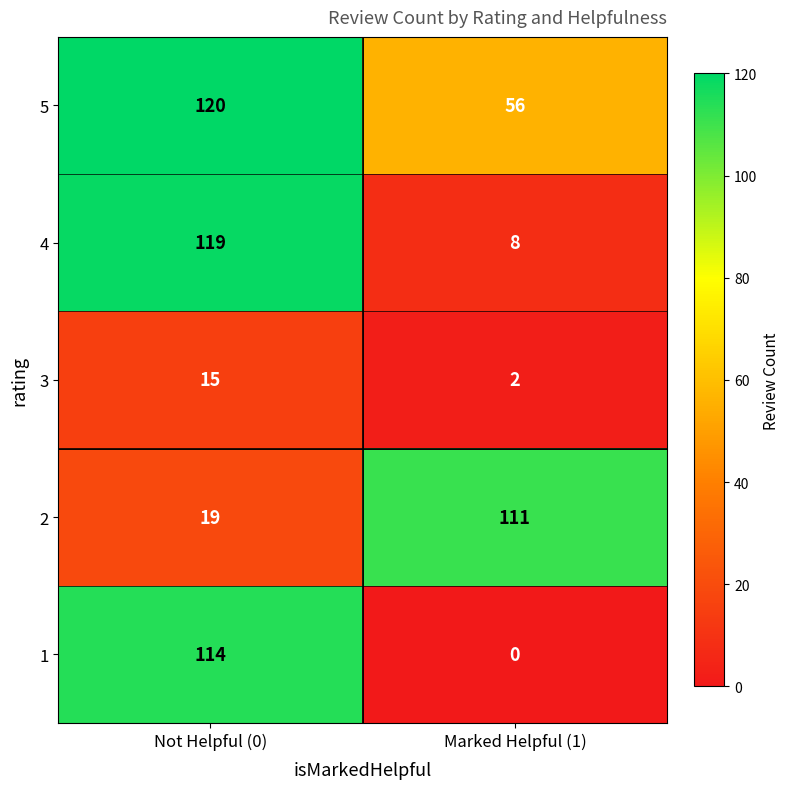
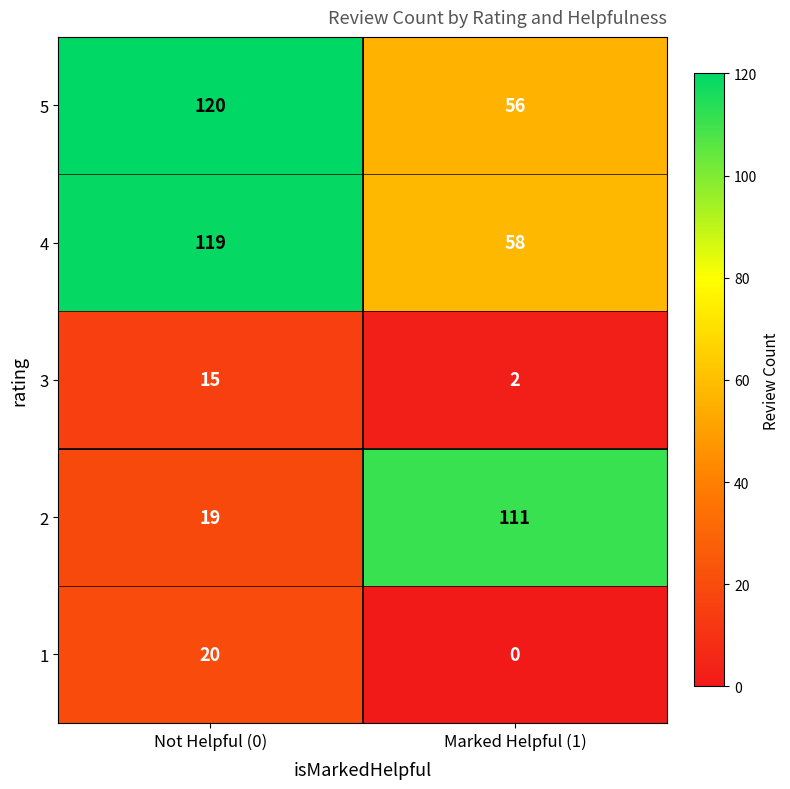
  {
    "5": {
      "Not Helpful (0)": 120,
      "Marked Helpful (1)": 56
    },
    "4": {
      "Not Helpful (0)": 119,
-     "Marked Helpful (1)": 8
+     "Marked Helpful (1)": 58
    },
    "3": {
      "Not Helpful (0)": 15,
      "Marked Helpful (1)": 2
    },
    "2": {
      "Not Helpful (0)": 19,
      "Marked Helpful (1)": 111
    },
    "1": {
-     "Not Helpful (0)": 114,
+     "Not Helpful (0)": 20,
      "Marked Helpful (1)": 0
    }
  }
